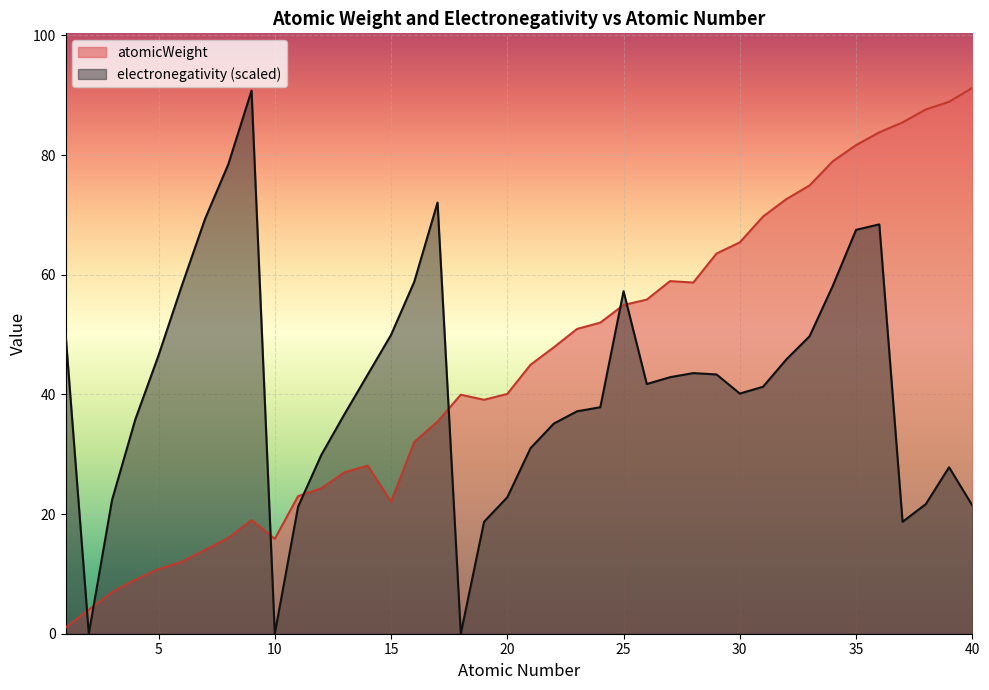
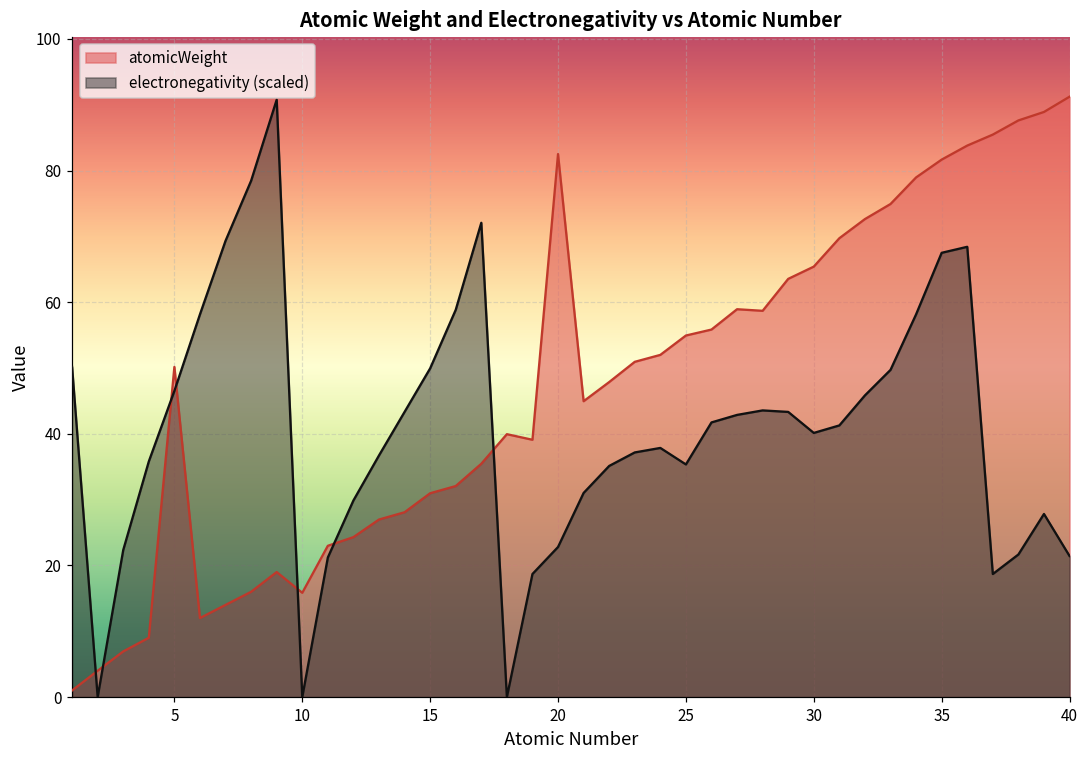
  {
    "atomicWeight": {
-     "5": 11,
+     "5": 50,
      "10": 16,
-     "15": 22,
-     "20": 40,
+     "15": 31,
+     "20": 83,
      "25": 55,
      "30": 65,
      "35": 82,
      "40": 91
    },
    "electronegativity (scaled)": {
      "5": 47,
      "10": 0,
      "15": 50,
      "20": 23,
-     "25": 57,
+     "25": 35,
      "30": 40,
      "35": 68,
      "40": 21
    }
  }
